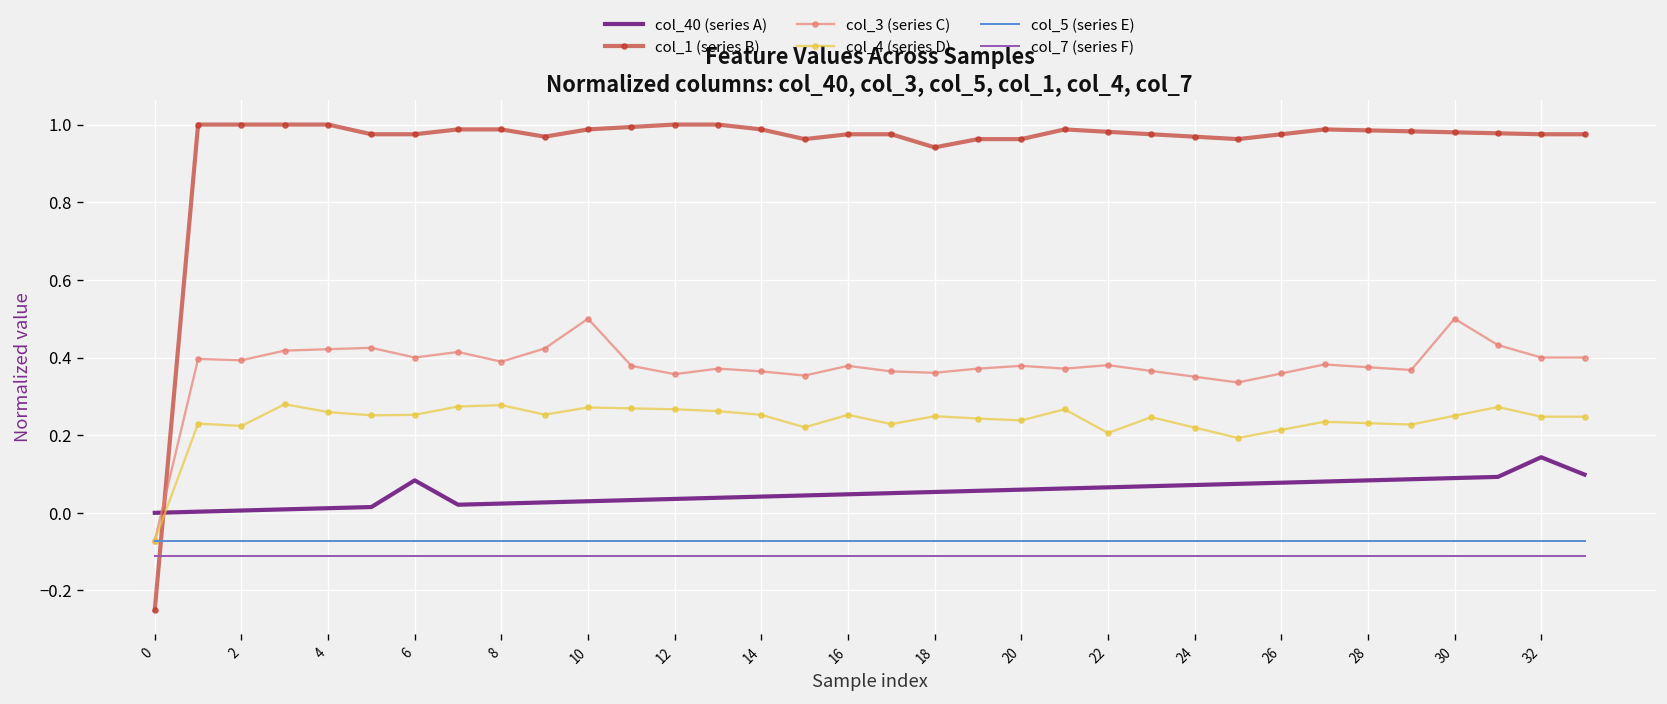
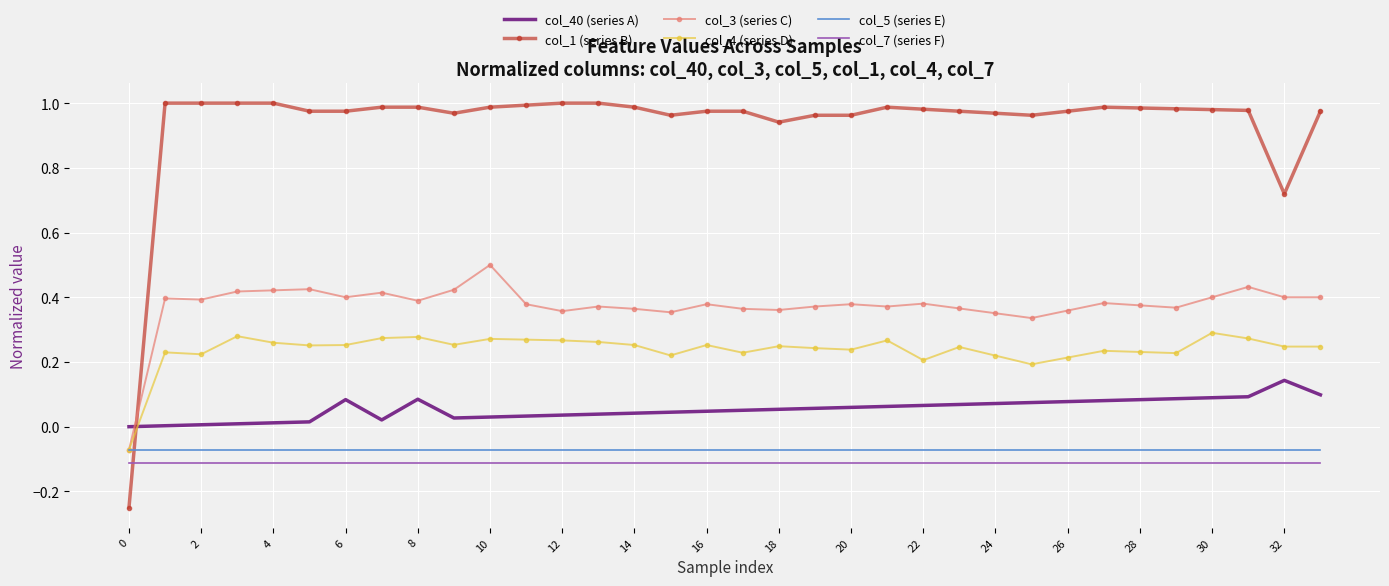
  {
    "col_40 (series A)": {
      "0": 0.00,
      "2": 0.01,
      "4": 0.01,
      "6": 0.08,
-     "8": 0.02,
+     "8": 0.08,
      "10": 0.03,
      "12": 0.04,
      "14": 0.04,
      "16": 0.05,
      "18": 0.05,
      "20": 0.06,
      "22": 0.07,
      "24": 0.07,
      "26": 0.08,
      "28": 0.08,
      "30": 0.09,
      "32": 0.14
    },
    "col_1 (series B)": {
      "0": -0.25,
      "2": 1.00,
      "4": 1.00,
      "6": 0.98,
      "8": 0.99,
      "10": 0.99,
      "12": 1.00,
      "14": 0.99,
      "16": 0.98,
      "18": 0.94,
      "20": 0.96,
      "22": 0.98,
      "24": 0.97,
      "26": 0.98,
      "28": 0.99,
      "30": 0.98,
-     "32": 0.98
+     "32": 0.72
    },
    "col_3 (series C)": {
      "2": 0.4,
      "4": 0.42,
      "6": 0.4,
      "8": 0.39,
      "10": 0.5,
      "12": 0.36,
      "14": 0.36,
      "16": 0.38,
      "18": 0.36,
      "20": 0.38,
      "22": 0.38,
      "24": 0.35,
      "26": 0.36,
      "28": 0.38,
-     "30": 0.5,
+     "30": 0.4,
      "32": 0.4
    },
    "col_4 (series D)": {
      "2": 0.22,
      "4": 0.26,
      "6": 0.25,
      "8": 0.28,
      "10": 0.27,
      "12": 0.27,
      "14": 0.25,
      "16": 0.25,
      "18": 0.25,
      "20": 0.24,
      "22": 0.21,
      "24": 0.22,
      "26": 0.21,
      "28": 0.23,
-     "30": 0.25,
+     "30": 0.29,
      "32": 0.25
    },
    "col_5 (series E)": {
      "2": -0.07,
      "4": -0.07,
      "6": -0.07,
      "8": -0.07,
      "10": -0.07,
      "12": -0.07,
      "14": -0.07,
      "16": -0.07,
      "18": -0.07,
      "20": -0.07,
      "22": -0.07,
      "24": -0.07,
      "26": -0.07,
      "28": -0.07,
      "30": -0.07,
      "32": -0.07
    },
    "col_7 (series F)": {
      "0": -0.11,
      "2": -0.11,
      "4": -0.11,
      "6": -0.11,
      "8": -0.11,
      "10": -0.11,
      "12": -0.11,
      "14": -0.11,
      "16": -0.11,
      "18": -0.11,
      "20": -0.11,
      "22": -0.11,
      "24": -0.11,
      "26": -0.11,
      "28": -0.11,
      "30": -0.11,
      "32": -0.11
    }
  }
